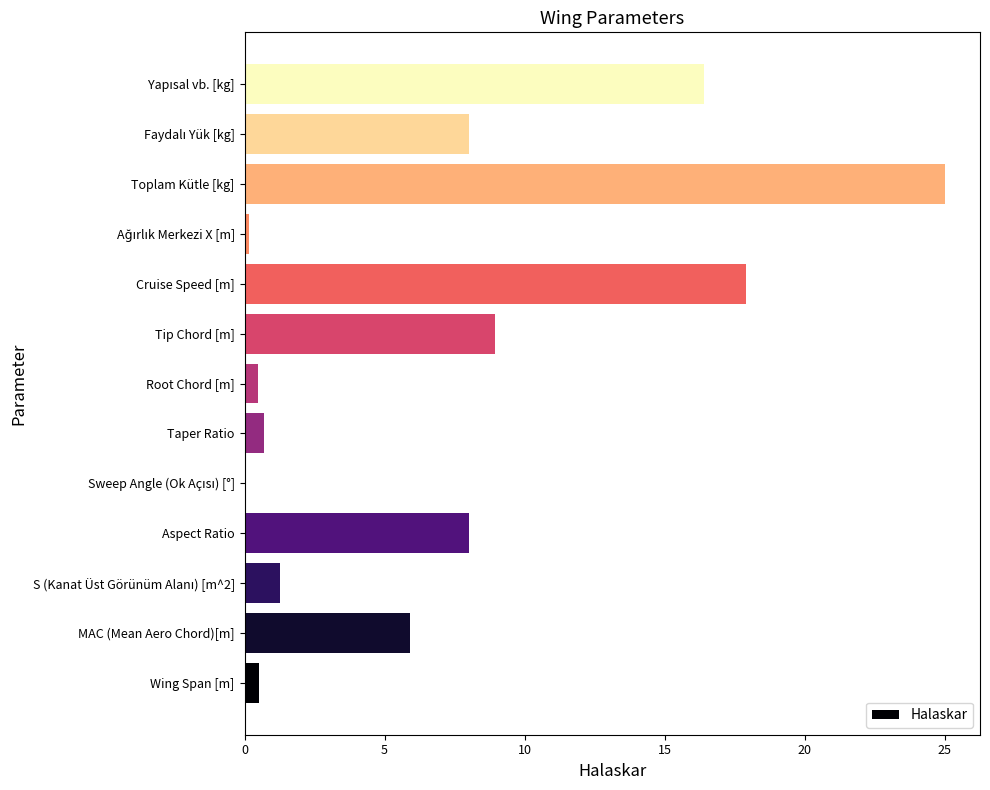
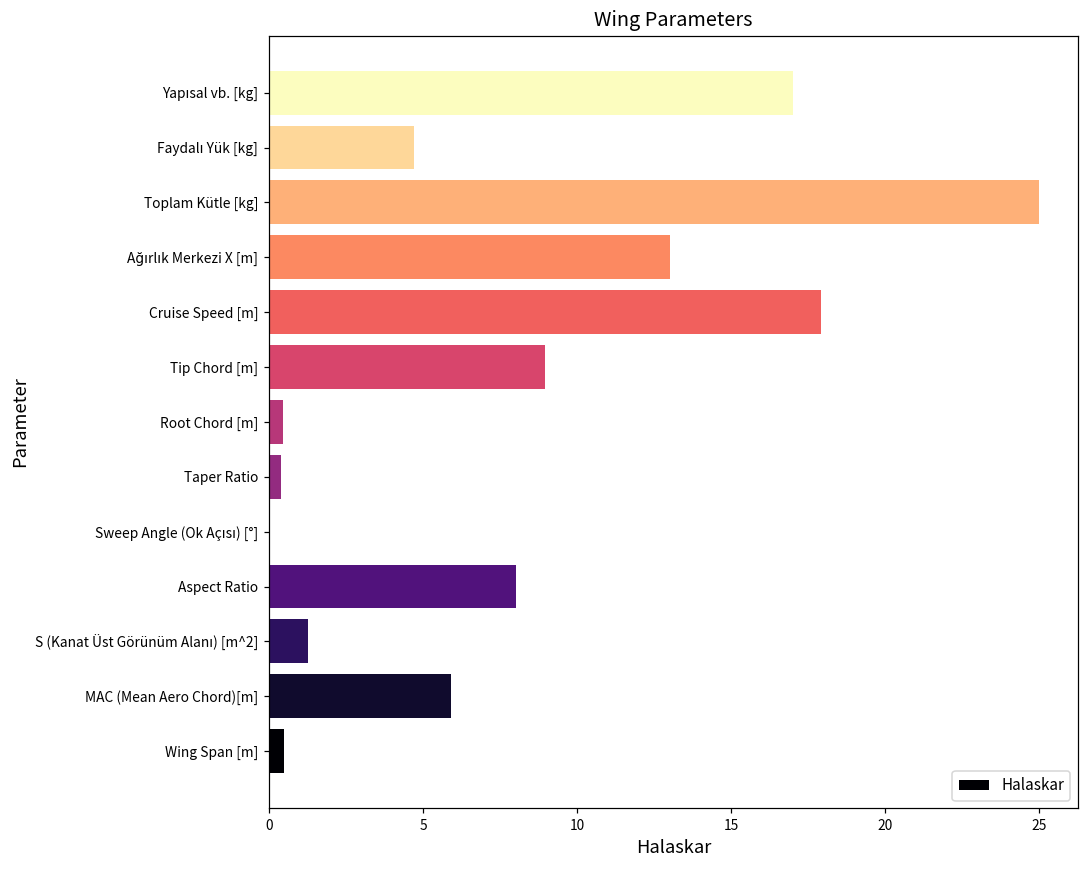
  {
-   "Yapısal vb. [kg]": 16.4,
-   "Faydalı Yük [kg]": 8.0,
+   "Yapısal vb. [kg]": 17.0,
+   "Faydalı Yük [kg]": 4.7,
    "Toplam Kütle [kg]": 25.0,
-   "Ağırlık Merkezi X [m]": 0.2,
+   "Ağırlık Merkezi X [m]": 13.0,
    "Cruise Speed [m]": 17.9,
    "Tip Chord [m]": 8.9,
    "Root Chord [m]": 0.5,
-   "Taper Ratio": 0.7,
+   "Taper Ratio": 0.4,
    "Sweep Angle (Ok Açısı) [°]": 0.0,
    "Aspect Ratio": 8.0,
    "S (Kanat Üst Görünüm Alanı) [m^2]": 1.3,
    "MAC (Mean Aero Chord)[m]": 5.9,
    "Wing Span [m]": 0.5
  }
